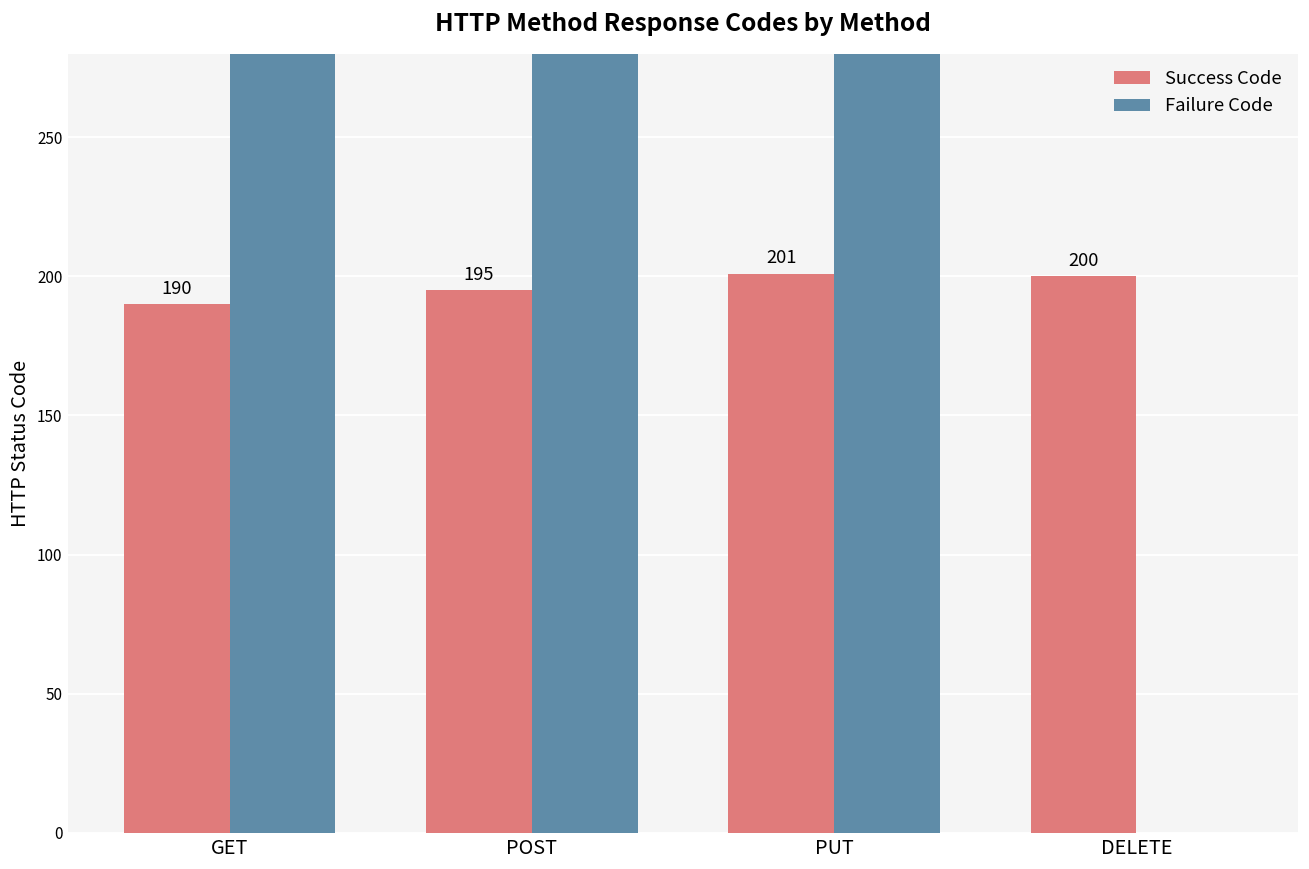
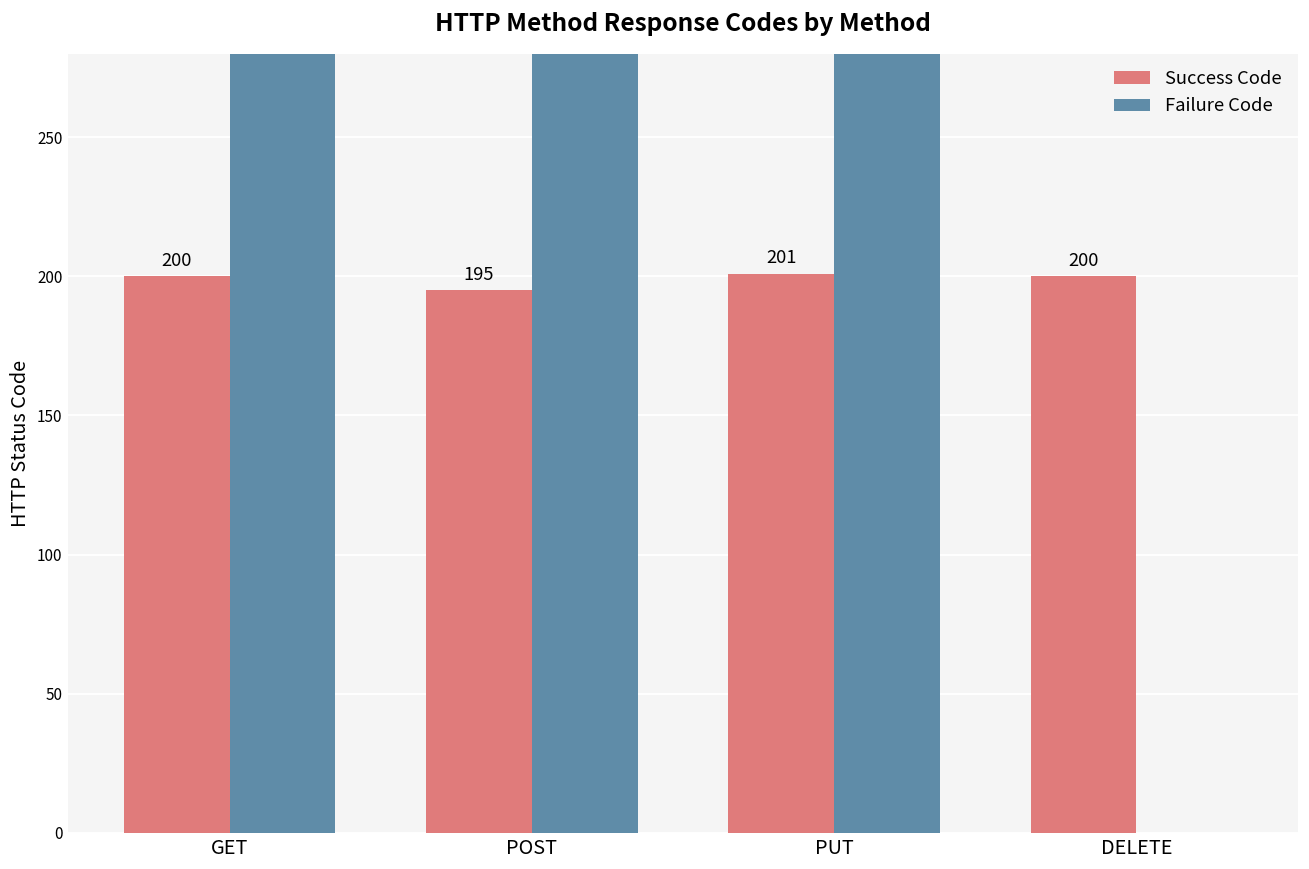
  {
    "Success Code": {
-     "GET": 190,
+     "GET": 200,
      "POST": 195,
      "PUT": 201,
      "DELETE": 200
    },
    "Failure Code": {
      "DELETE": 0
    }
  }
